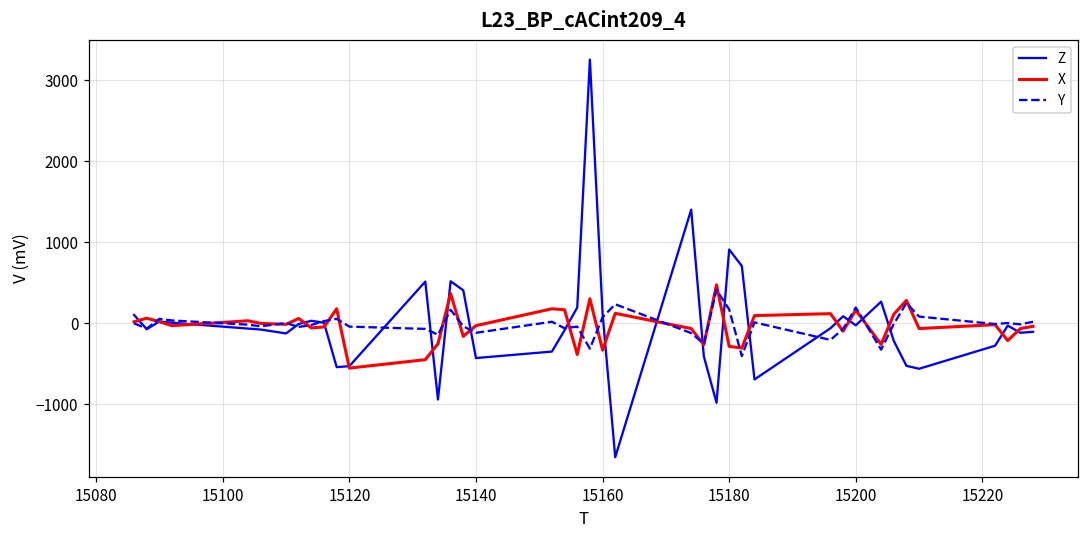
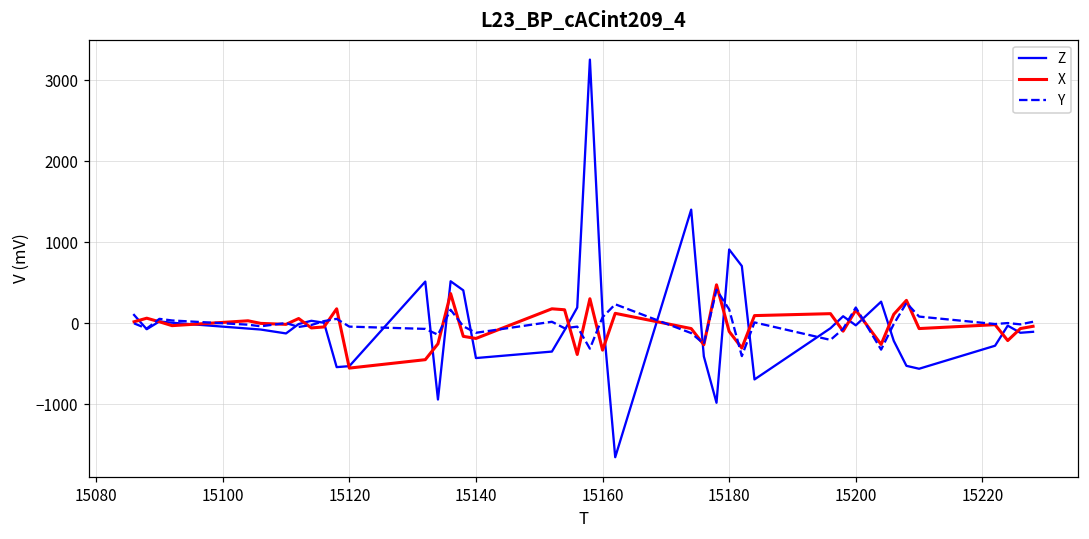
  {
    "X": {
-     "15140": 0,
+     "15140": -200,
      "15160": -300,
-     "15180": -300
+     "15180": -100
    }
  }
